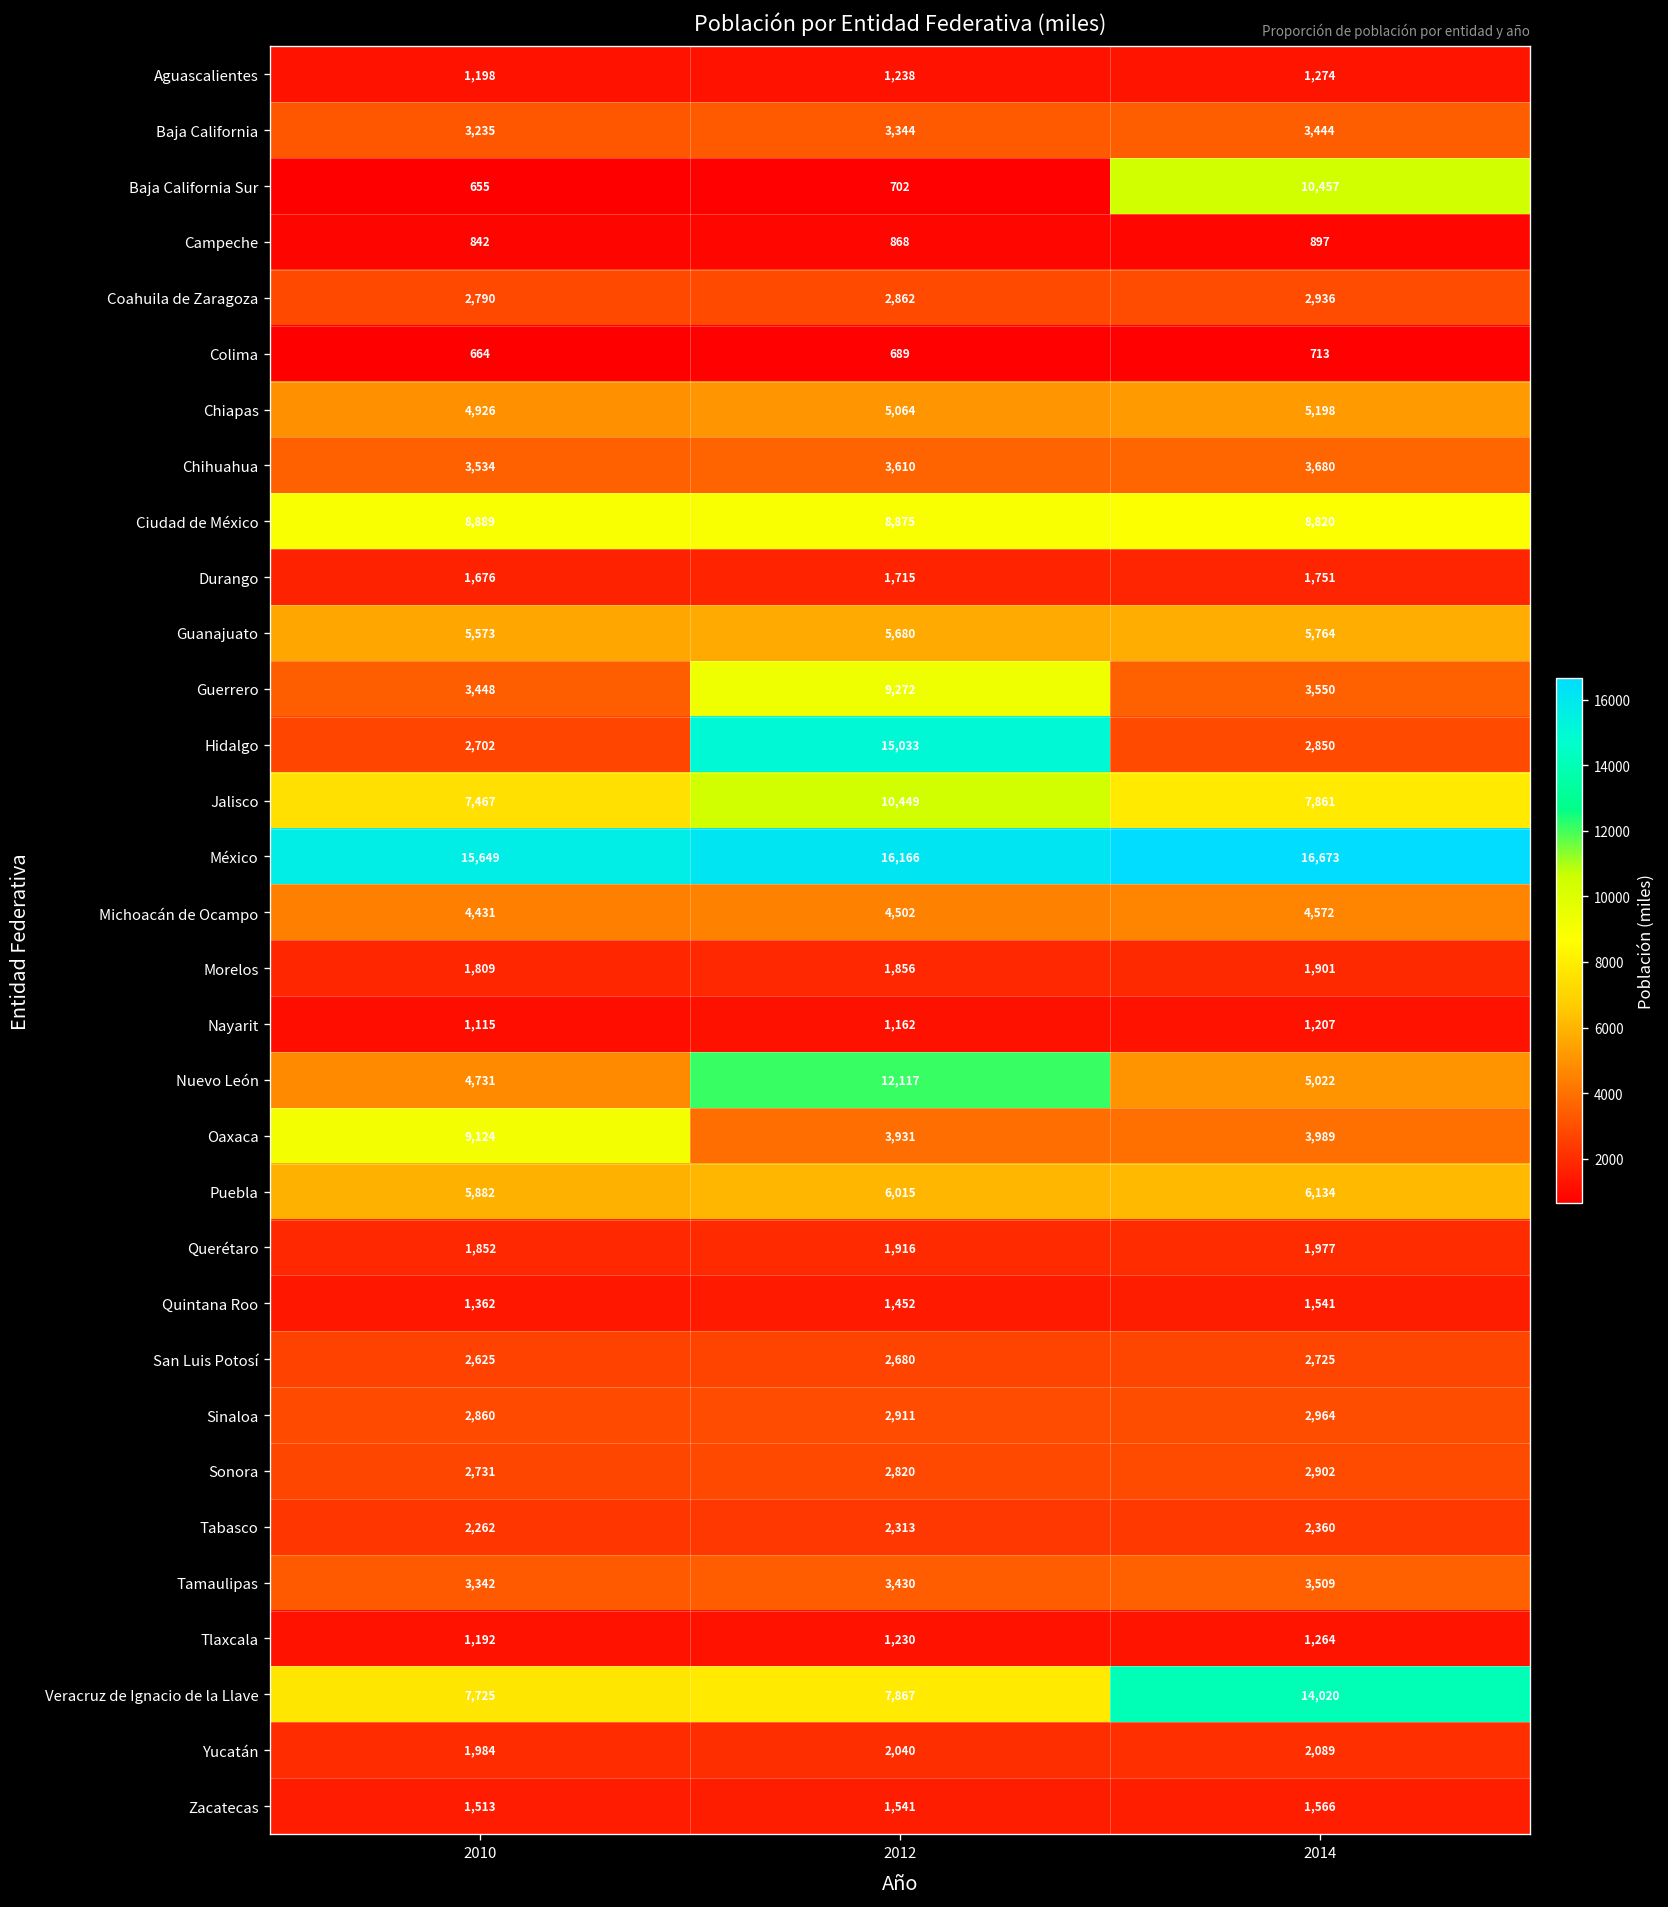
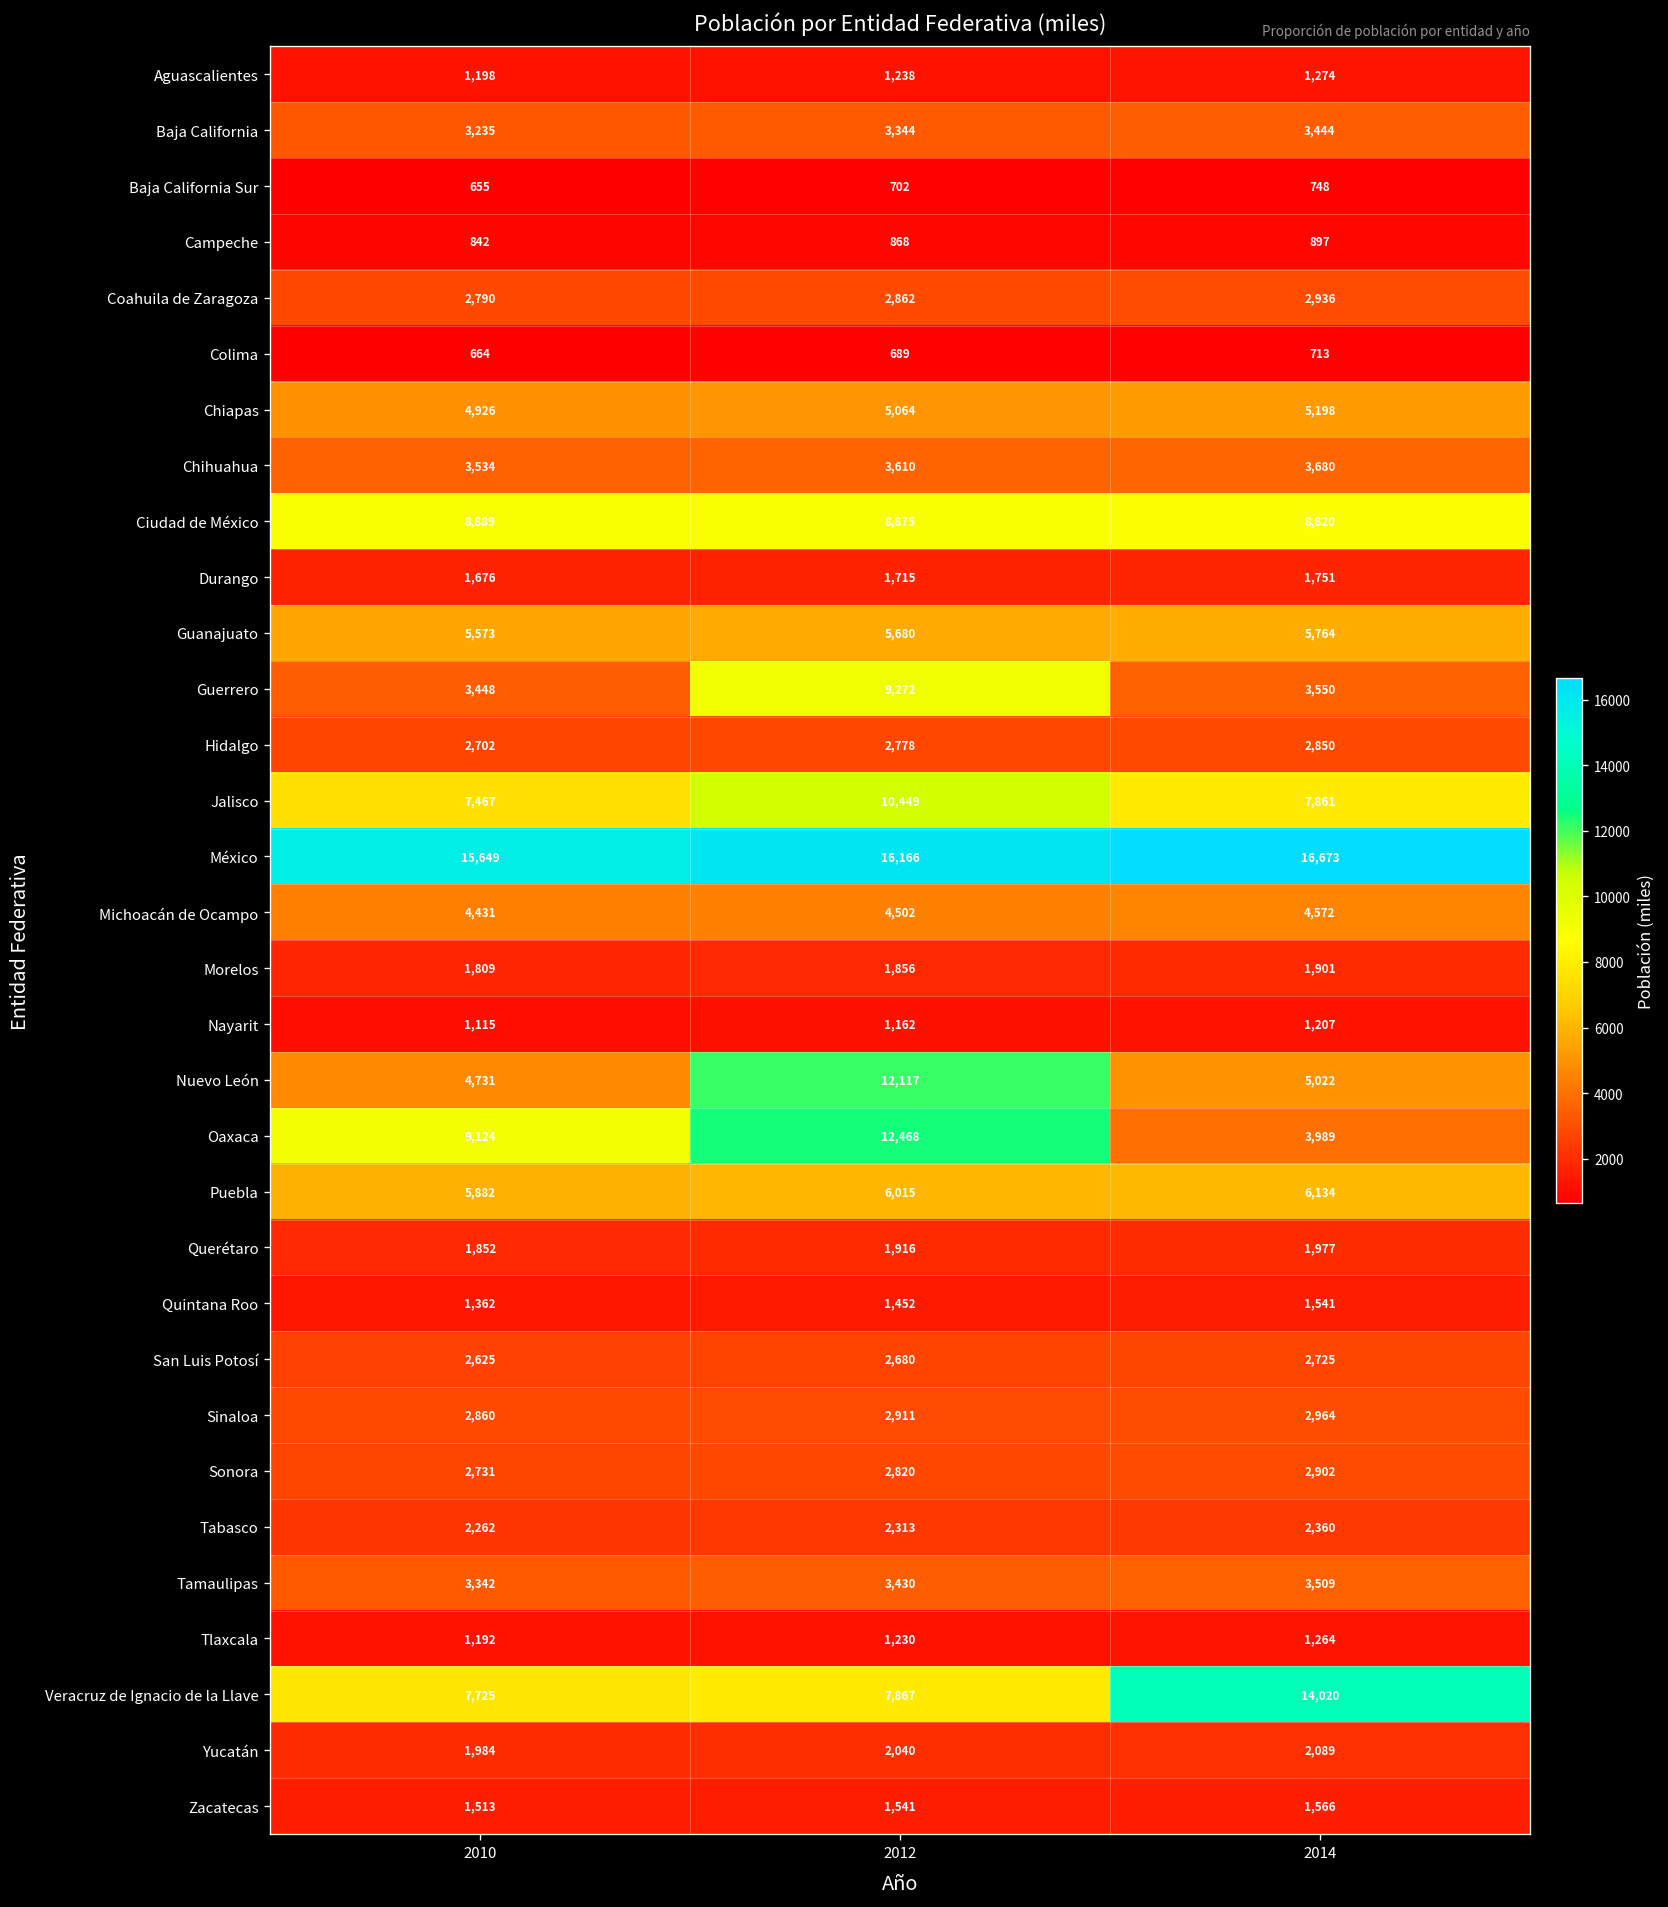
  {
    "Aguascalientes": {
      "2010": "1,198",
      "2012": "1,238",
      "2014": "1,274"
    },
    "Baja California": {
      "2010": "3,235",
      "2012": "3,344",
      "2014": "3,444"
    },
    "Baja California Sur": {
      "2010": "655",
      "2012": "702",
-     "2014": "10,457"
+     "2014": "748"
    },
    "Campeche": {
      "2010": "842",
      "2012": "868",
      "2014": "897"
    },
    "Coahuila de Zaragoza": {
      "2010": "2,790",
      "2012": "2,862",
      "2014": "2,936"
    },
    "Colima": {
      "2010": "664",
      "2012": "689",
      "2014": "713"
    },
    "Chiapas": {
      "2010": "4,926",
      "2012": "5,064",
      "2014": "5,198"
    },
    "Chihuahua": {
      "2010": "3,534",
      "2012": "3,610",
      "2014": "3,680"
    },
    "Ciudad de México": {
      "2010": "8,889",
      "2012": "8,875",
      "2014": "8,820"
    },
    "Durango": {
      "2010": "1,676",
      "2012": "1,715",
      "2014": "1,751"
    },
    "Guanajuato": {
      "2010": "5,573",
      "2012": "5,680",
      "2014": "5,764"
    },
    "Guerrero": {
      "2010": "3,448",
      "2012": "9,272",
      "2014": "3,550"
    },
    "Hidalgo": {
      "2010": "2,702",
-     "2012": "15,033",
+     "2012": "2,778",
      "2014": "2,850"
    },
    "Jalisco": {
      "2010": "7,467",
      "2012": "10,449",
      "2014": "7,861"
    },
    "México": {
      "2010": "15,649",
      "2012": "16,166",
      "2014": "16,673"
    },
    "Michoacán de Ocampo": {
      "2010": "4,431",
      "2012": "4,502",
      "2014": "4,572"
    },
    "Morelos": {
      "2010": "1,809",
      "2012": "1,856",
      "2014": "1,901"
    },
    "Nayarit": {
      "2010": "1,115",
      "2012": "1,162",
      "2014": "1,207"
    },
    "Nuevo León": {
      "2010": "4,731",
      "2012": "12,117",
      "2014": "5,022"
    },
    "Oaxaca": {
      "2010": "9,124",
-     "2012": "3,931",
+     "2012": "12,468",
      "2014": "3,989"
    },
    "Puebla": {
      "2010": "5,882",
      "2012": "6,015",
      "2014": "6,134"
    },
    "Querétaro": {
      "2010": "1,852",
      "2012": "1,916",
      "2014": "1,977"
    },
    "Quintana Roo": {
      "2010": "1,362",
      "2012": "1,452",
      "2014": "1,541"
    },
    "San Luis Potosí": {
      "2010": "2,625",
      "2012": "2,680",
      "2014": "2,725"
    },
    "Sinaloa": {
      "2010": "2,860",
      "2012": "2,911",
      "2014": "2,964"
    },
    "Sonora": {
      "2010": "2,731",
      "2012": "2,820",
      "2014": "2,902"
    },
    "Tabasco": {
      "2010": "2,262",
      "2012": "2,313",
      "2014": "2,360"
    },
    "Tamaulipas": {
      "2010": "3,342",
      "2012": "3,430",
      "2014": "3,509"
    },
    "Tlaxcala": {
      "2010": "1,192",
      "2012": "1,230",
      "2014": "1,264"
    },
    "Veracruz de Ignacio de la Llave": {
      "2010": "7,725",
      "2012": "7,867",
      "2014": "14,020"
    },
    "Yucatán": {
      "2010": "1,984",
      "2012": "2,040",
      "2014": "2,089"
    },
    "Zacatecas": {
      "2010": "1,513",
      "2012": "1,541",
      "2014": "1,566"
    }
  }
